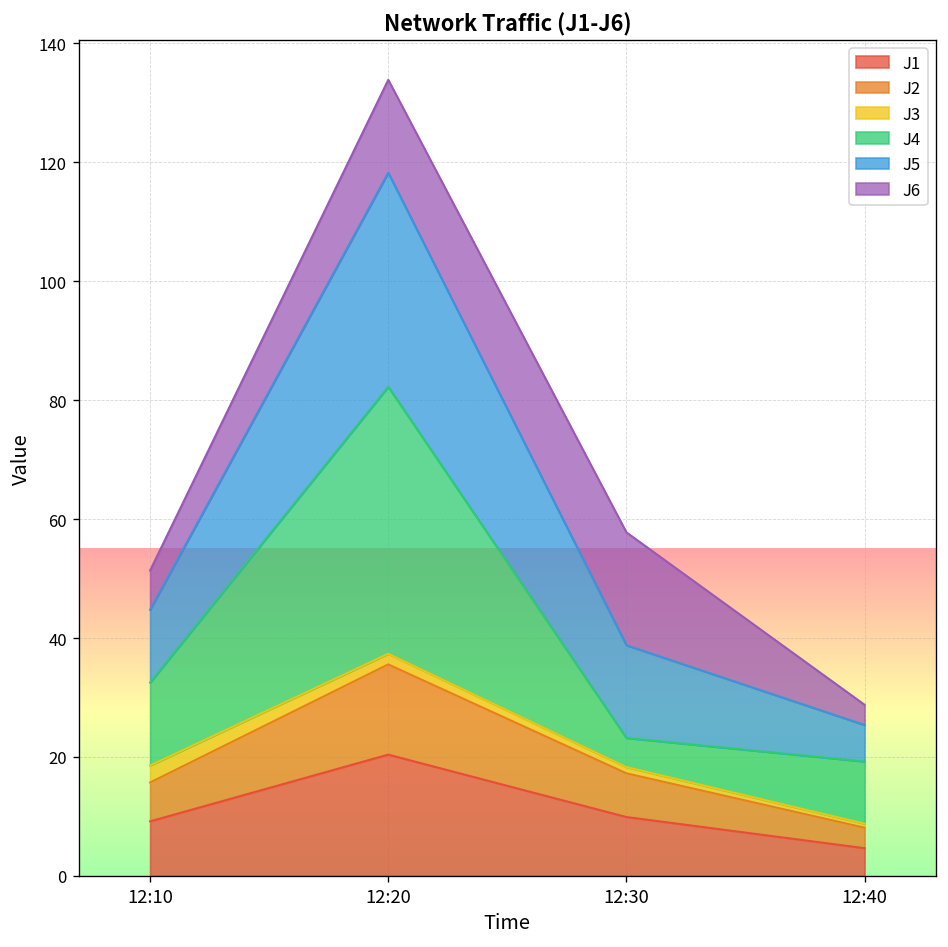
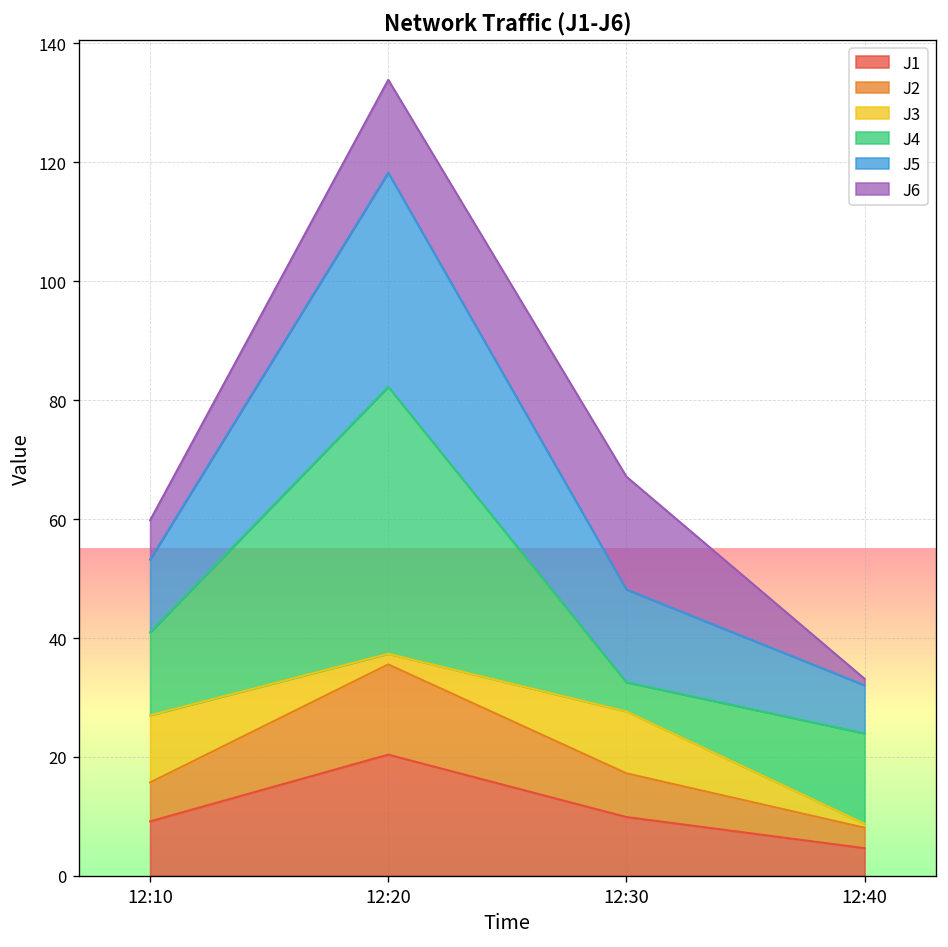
  {
    "J3": {
-     "12:10": 3,
+     "12:10": 11,
      "12:20": 2,
-     "12:30": 1,
+     "12:30": 10,
      "12:40": 1
    },
    "J4": {
      "12:10": 14,
      "12:20": 45,
      "12:30": 5,
-     "12:40": 10
+     "12:40": 15
    },
    "J5": {
      "12:10": 12,
      "12:20": 36,
      "12:30": 16,
-     "12:40": 6
+     "12:40": 8
    },
    "J6": {
      "12:10": 7,
      "12:20": 16,
      "12:30": 19,
-     "12:40": 3
+     "12:40": 1
    }
  }
